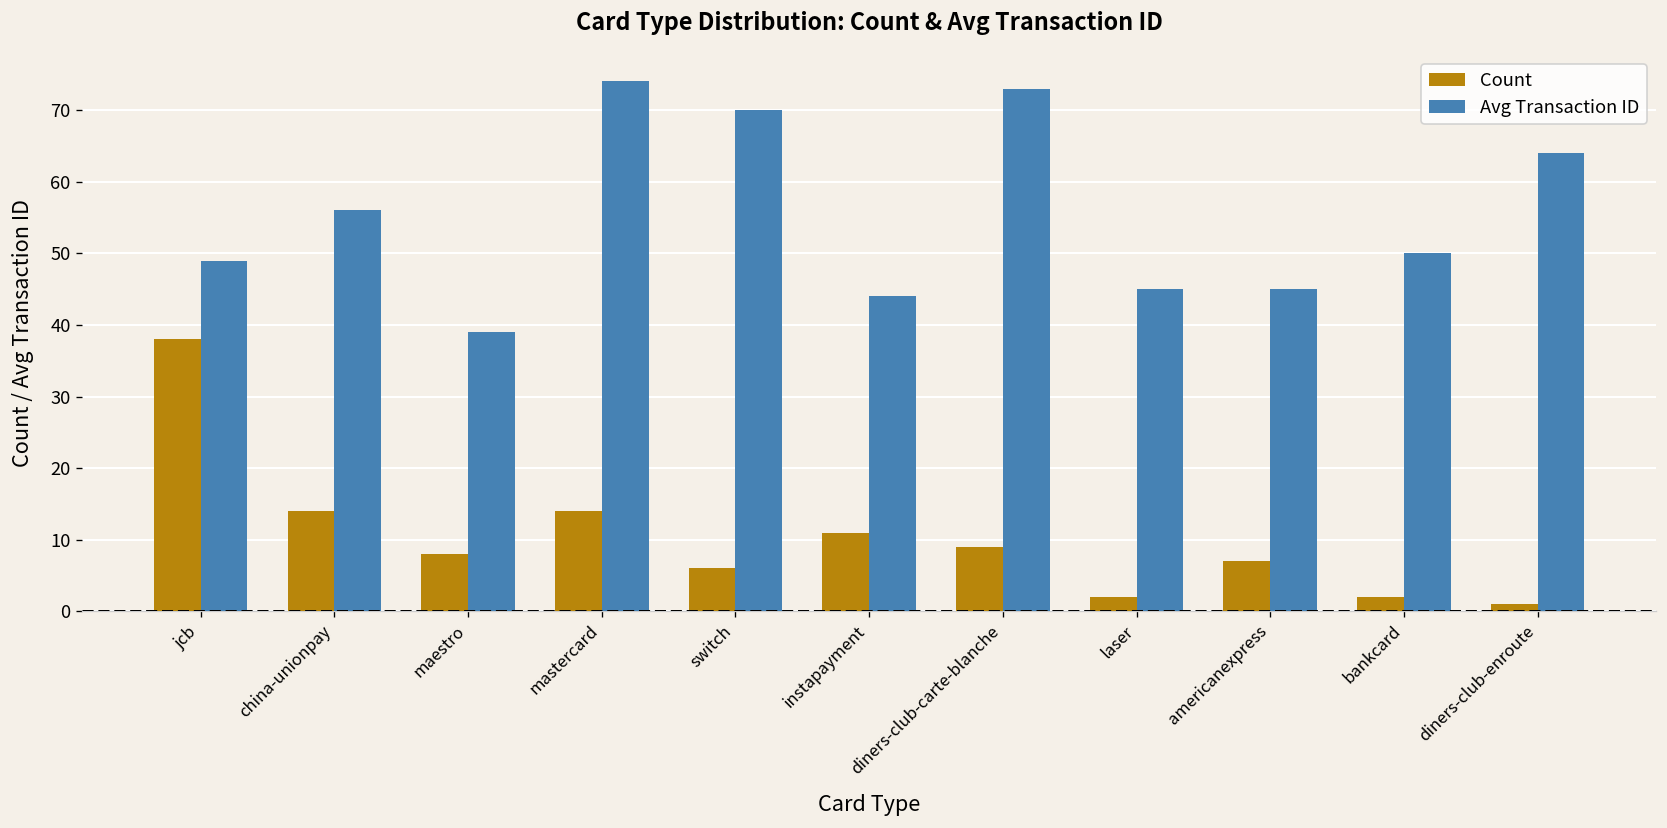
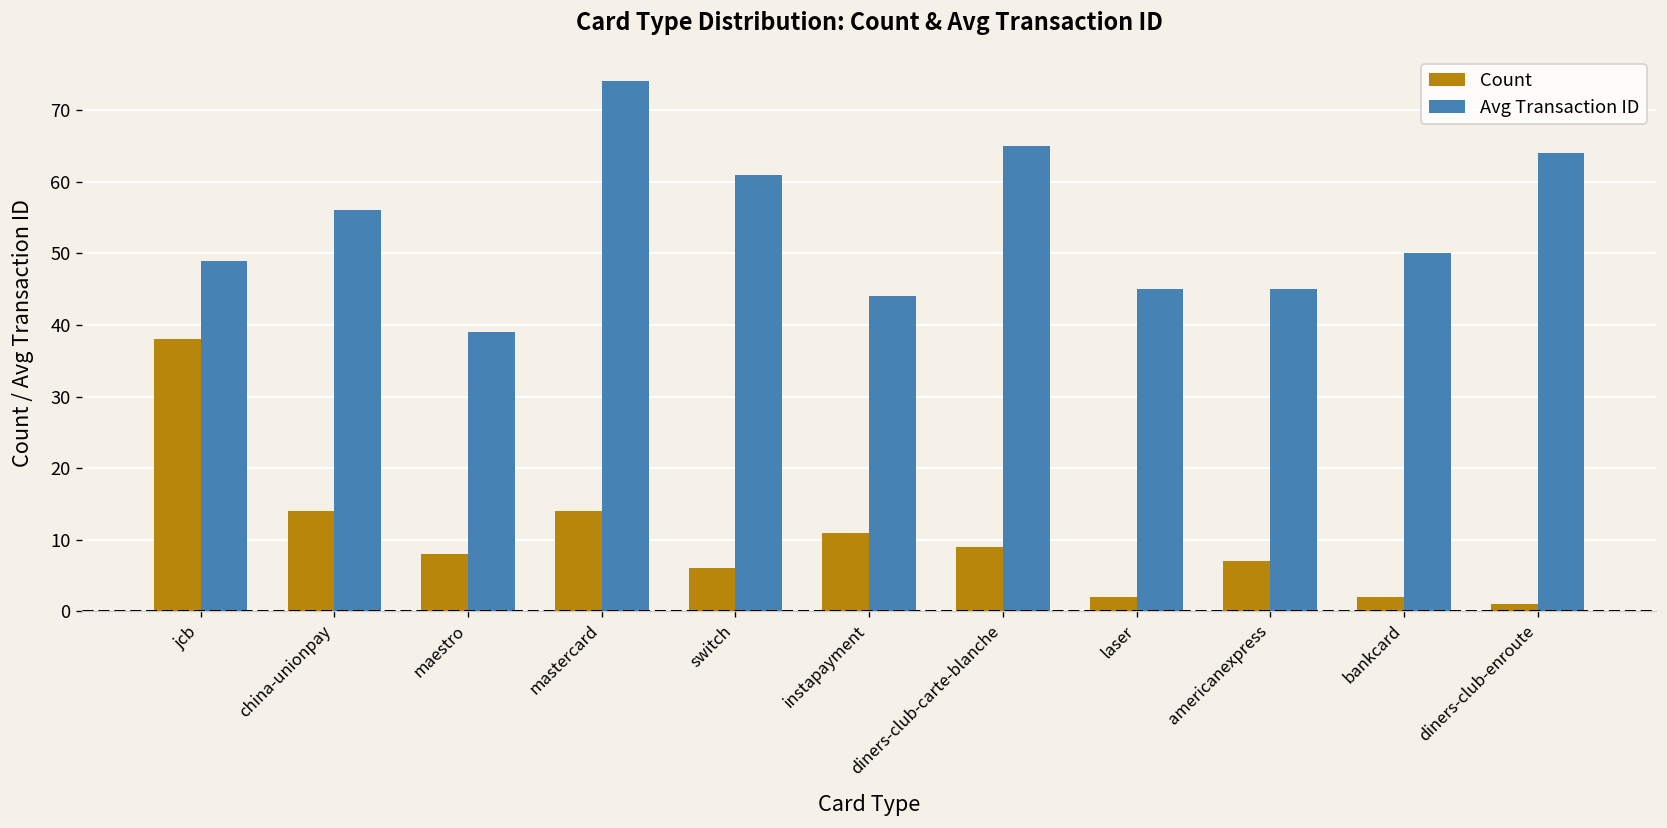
  {
    "Count": {
      "jcb": 38,
      "china-unionpay": 14,
      "maestro": 8,
      "mastercard": 14,
      "switch": 6,
      "instapayment": 11,
      "diners-club-carte-blanche": 9,
      "laser": 2,
      "americanexpress": 7,
      "bankcard": 2,
      "diners-club-enroute": 1
    },
    "Avg Transaction ID": {
      "jcb": 49,
      "china-unionpay": 56,
      "maestro": 39,
      "mastercard": 74,
-     "switch": 70,
+     "switch": 61,
      "instapayment": 44,
-     "diners-club-carte-blanche": 73,
+     "diners-club-carte-blanche": 65,
      "laser": 45,
      "americanexpress": 45,
      "bankcard": 50,
      "diners-club-enroute": 64
    }
  }
